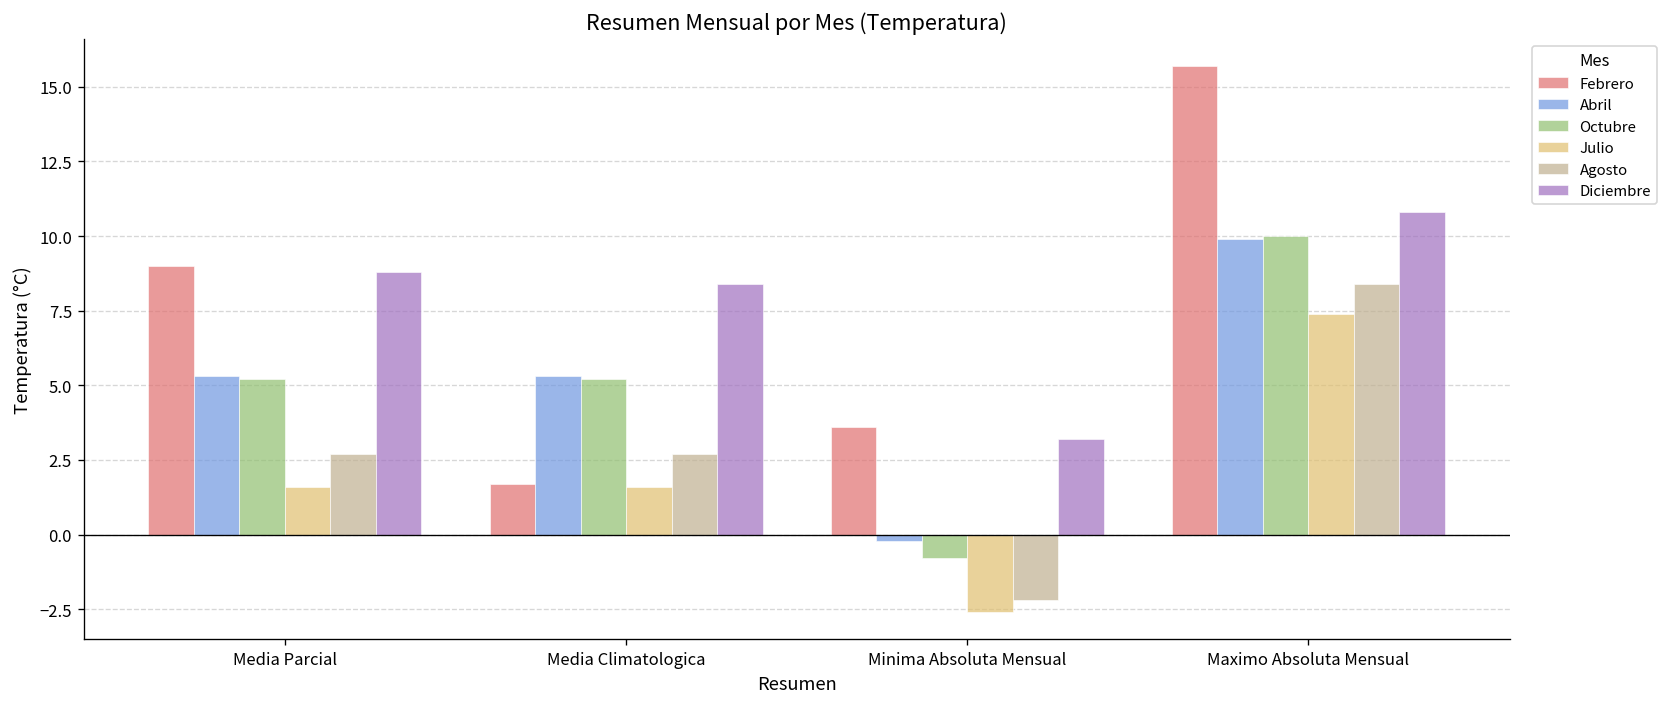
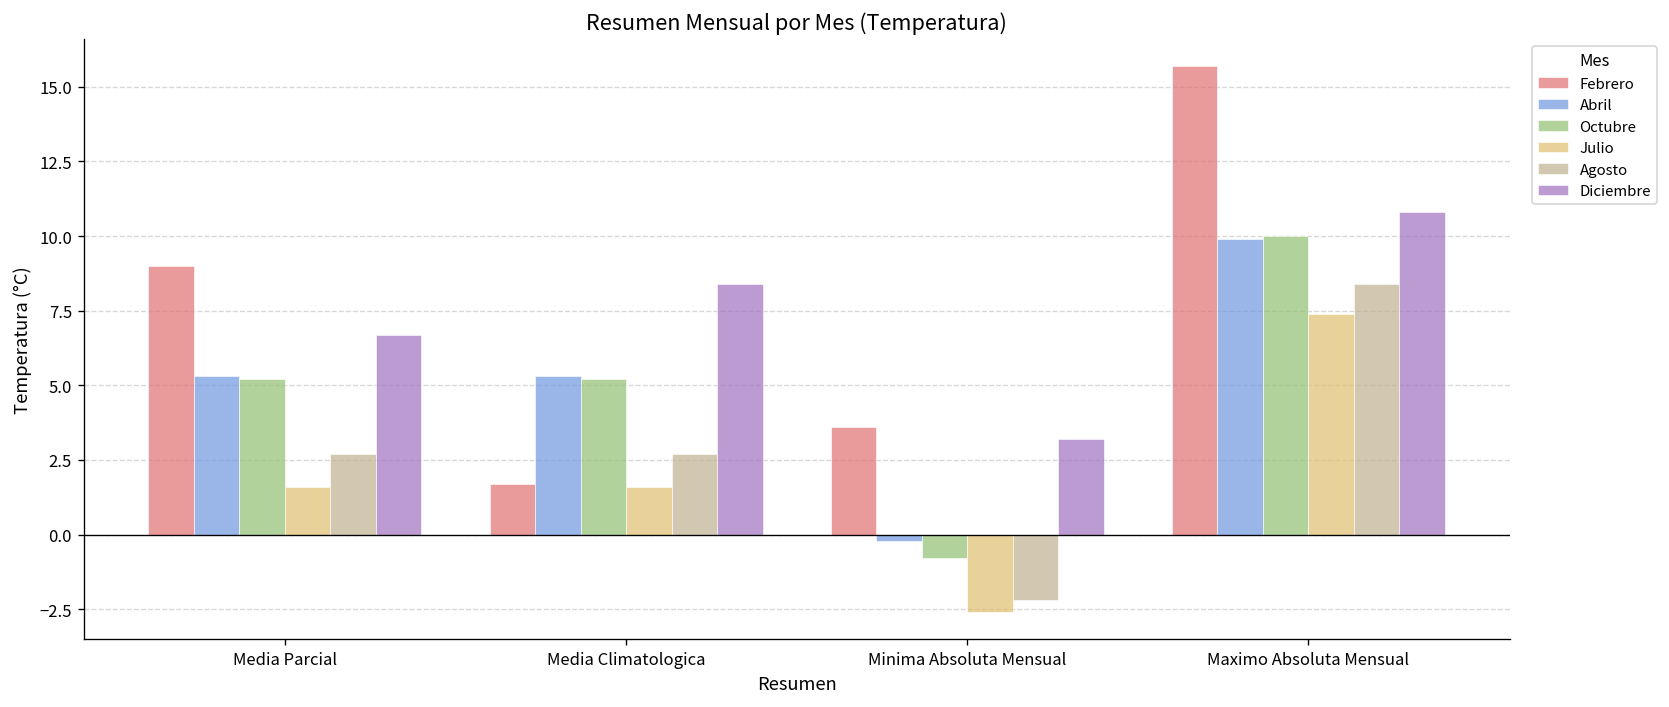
  {
    "Febrero": {
      "Media Parcial": 9.0,
      "Media Climatologica": 1.7,
      "Minima Absoluta Mensual": 3.6,
      "Maximo Absoluta Mensual": 15.7
    },
    "Abril": {
      "Media Parcial": 5.3,
      "Media Climatologica": 5.3,
      "Minima Absoluta Mensual": -0.2,
      "Maximo Absoluta Mensual": 9.9
    },
    "Diciembre": {
-     "Media Parcial": 8.8,
+     "Media Parcial": 6.7,
      "Media Climatologica": 8.4,
      "Minima Absoluta Mensual": 3.2,
      "Maximo Absoluta Mensual": 10.8
    }
  }
